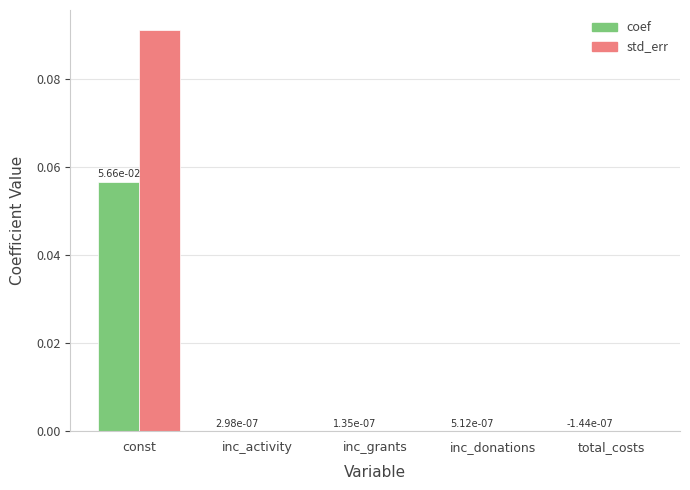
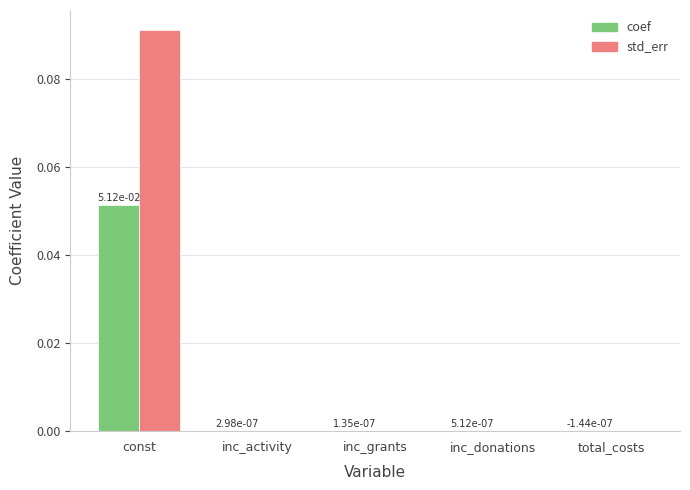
  {
    "coef": {
-     "const": "5.66e-02",
+     "const": "5.12e-02",
      "inc_activity": "2.98e-07",
      "inc_grants": "1.35e-07",
      "inc_donations": "5.12e-07",
      "total_costs": "-1.44e-07"
    },
    "std_err": {
      "const": "0.091"
    }
  }
